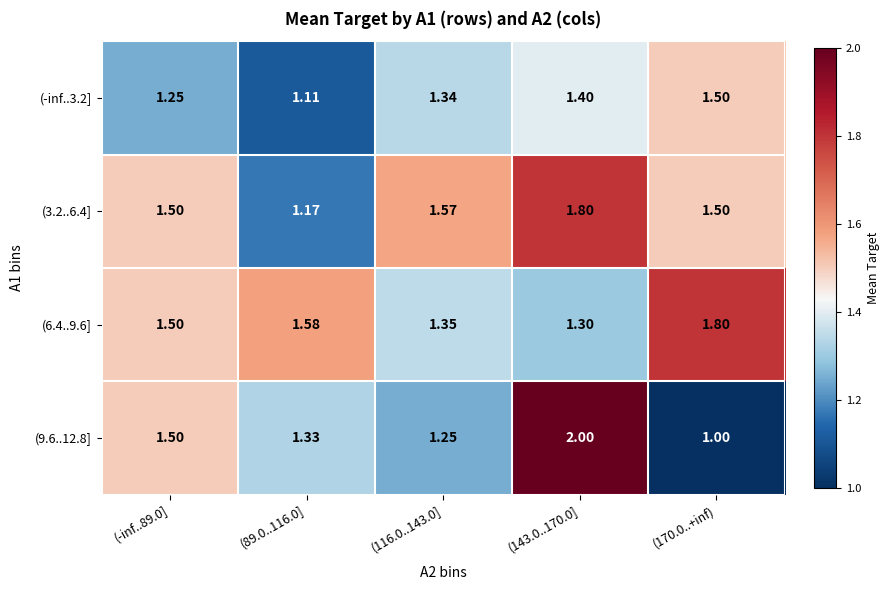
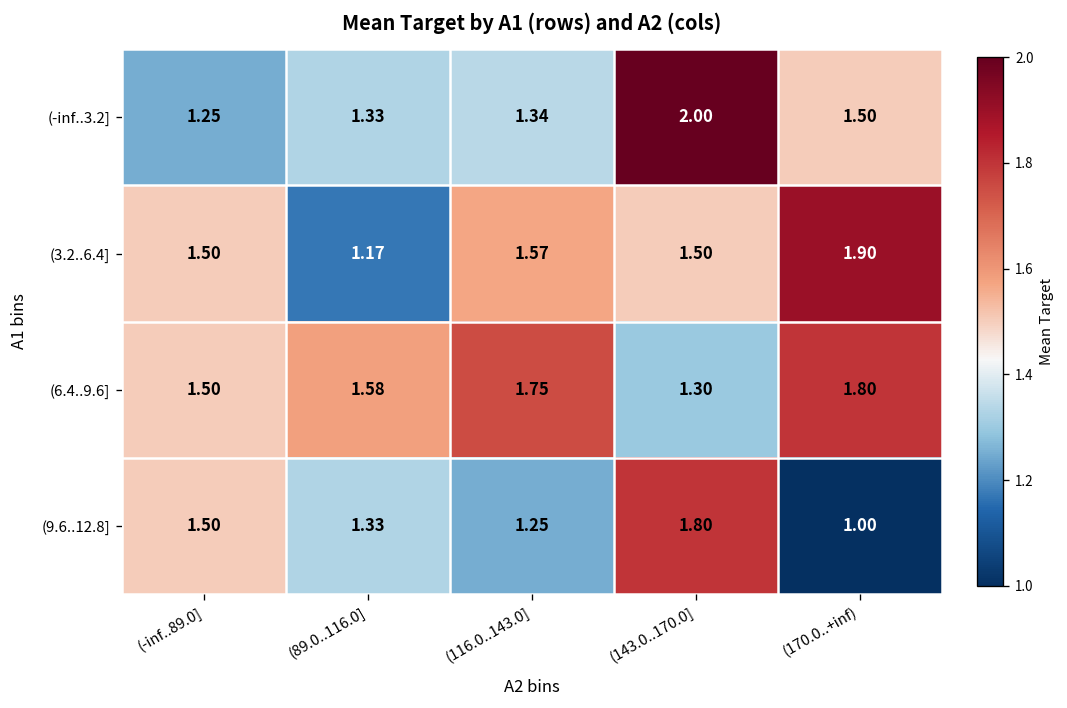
  {
    "(-inf..3.2]": {
      "(-inf..89.0]": 1.25,
-     "(89.0..116.0]": 1.11,
+     "(89.0..116.0]": 1.33,
      "(116.0..143.0]": 1.34,
-     "(143.0..170.0]": 1.40,
+     "(143.0..170.0]": 2.00,
      "(170.0..+inf)": 1.50
    },
    "(3.2..6.4]": {
      "(-inf..89.0]": 1.50,
      "(89.0..116.0]": 1.17,
      "(116.0..143.0]": 1.57,
-     "(143.0..170.0]": 1.80,
-     "(170.0..+inf)": 1.50
+     "(143.0..170.0]": 1.50,
+     "(170.0..+inf)": 1.90
    },
    "(6.4..9.6]": {
      "(-inf..89.0]": 1.50,
      "(89.0..116.0]": 1.58,
-     "(116.0..143.0]": 1.35,
+     "(116.0..143.0]": 1.75,
      "(143.0..170.0]": 1.30,
      "(170.0..+inf)": 1.80
    },
    "(9.6..12.8]": {
      "(-inf..89.0]": 1.50,
      "(89.0..116.0]": 1.33,
      "(116.0..143.0]": 1.25,
-     "(143.0..170.0]": 2.00,
+     "(143.0..170.0]": 1.80,
      "(170.0..+inf)": 1.00
    }
  }
